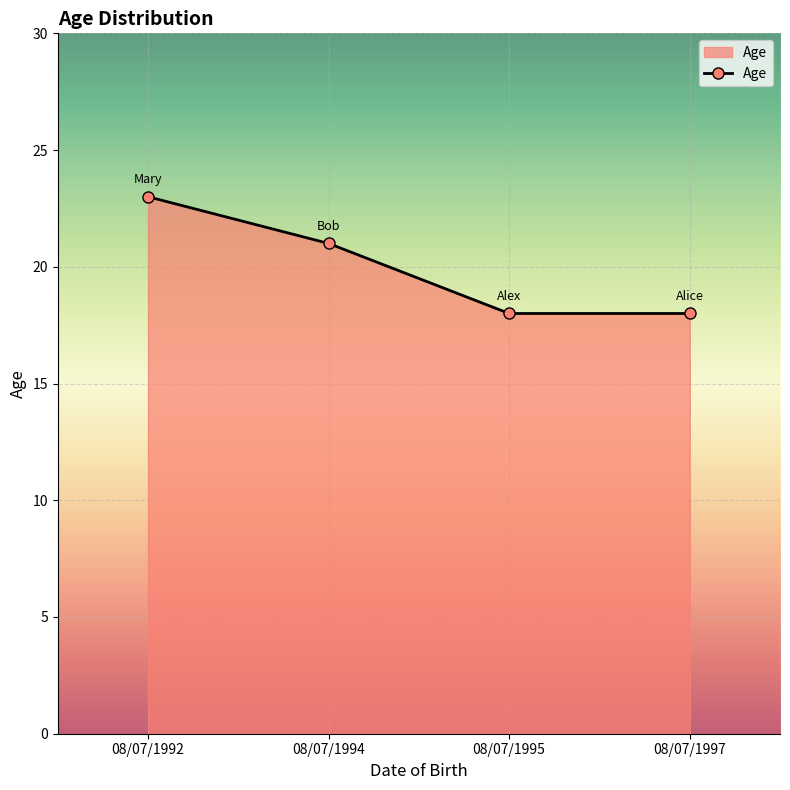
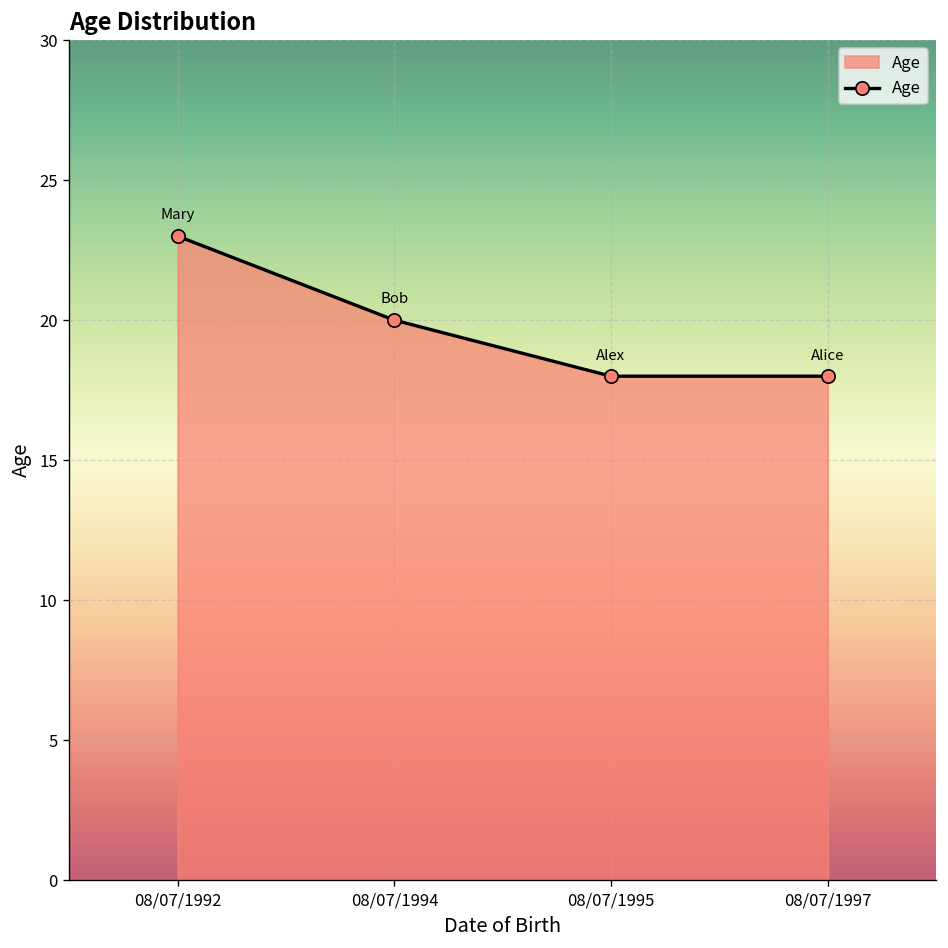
  {
    "08/07/1992": 23,
-   "08/07/1994": 21,
+   "08/07/1994": 20,
    "08/07/1995": 18,
    "08/07/1997": 18
  }
